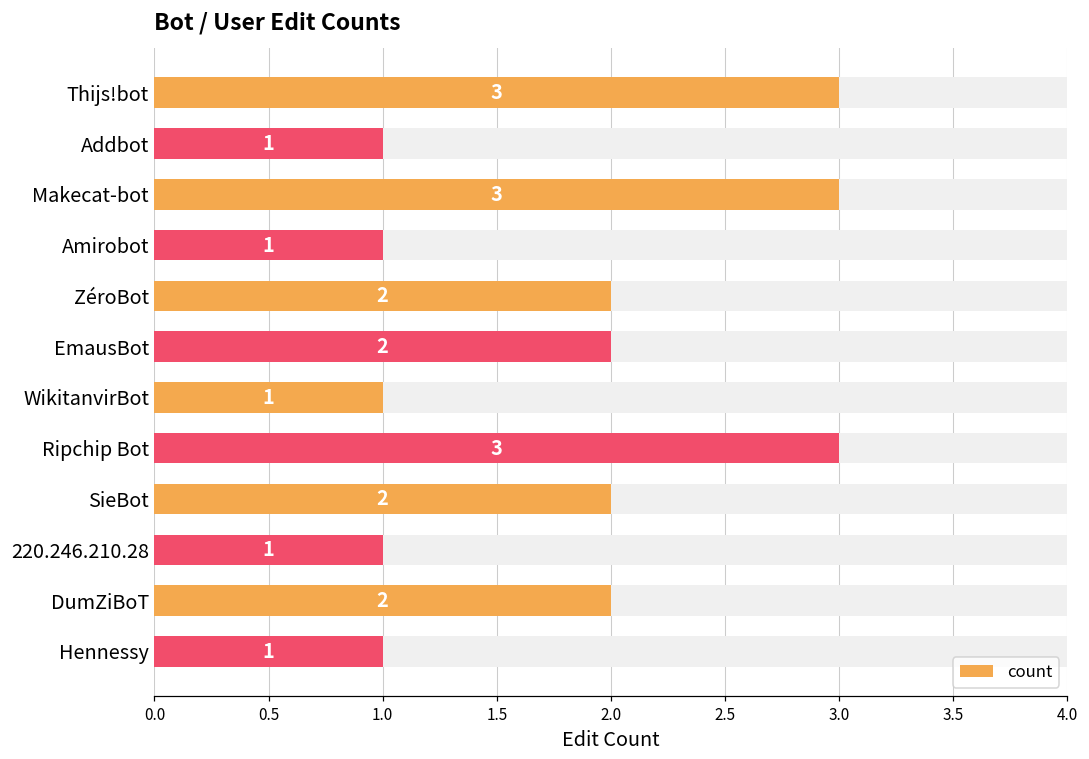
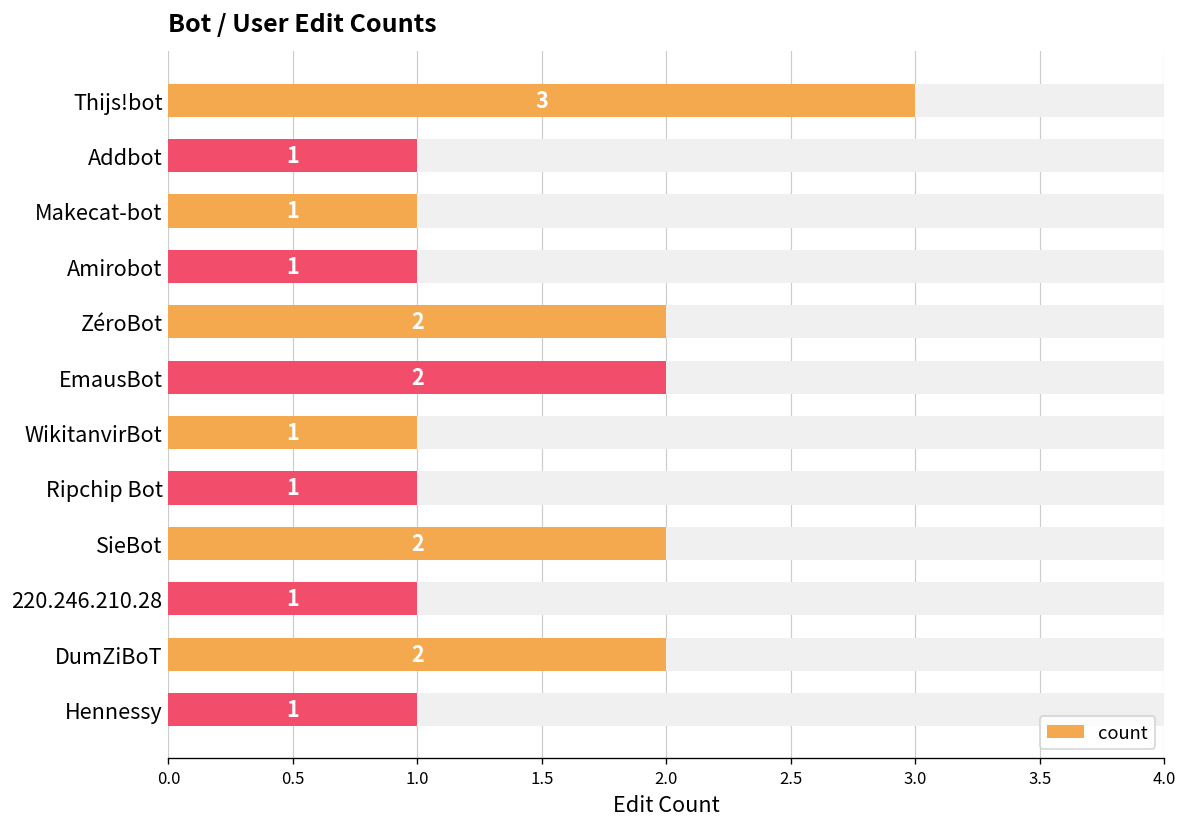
  {
    "count": {
-     "Makecat-bot": 3,
-     "Ripchip Bot": 3
+     "Makecat-bot": 1,
+     "Ripchip Bot": 1
    }
  }
